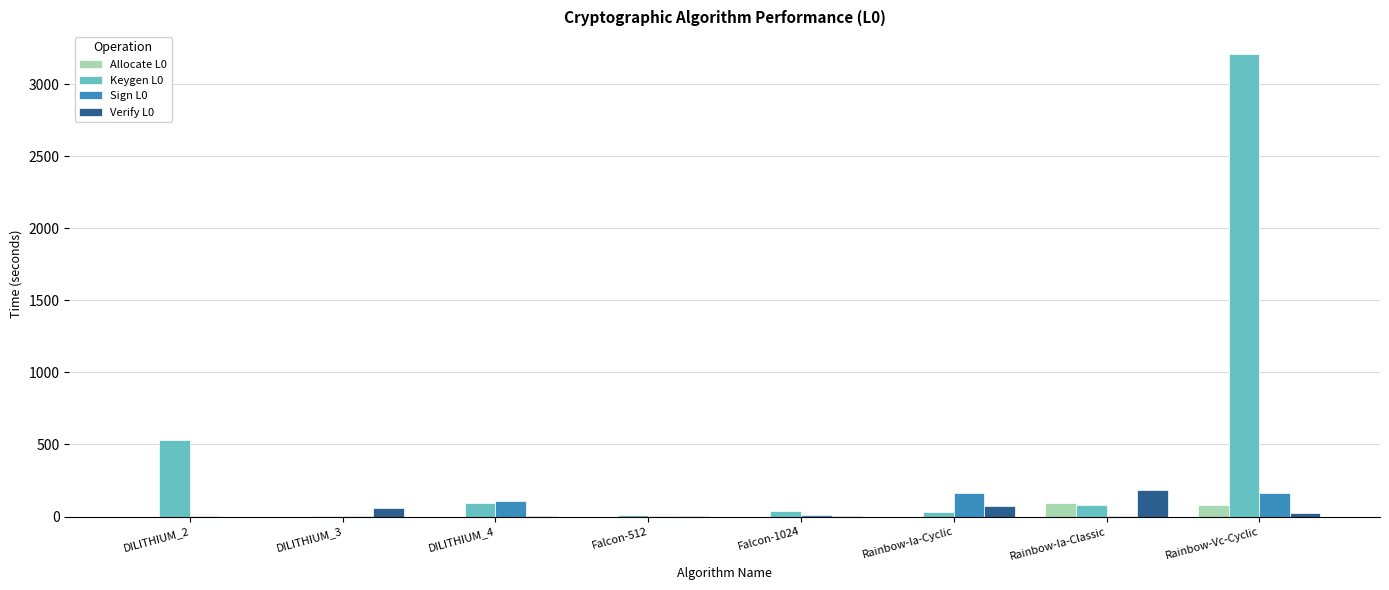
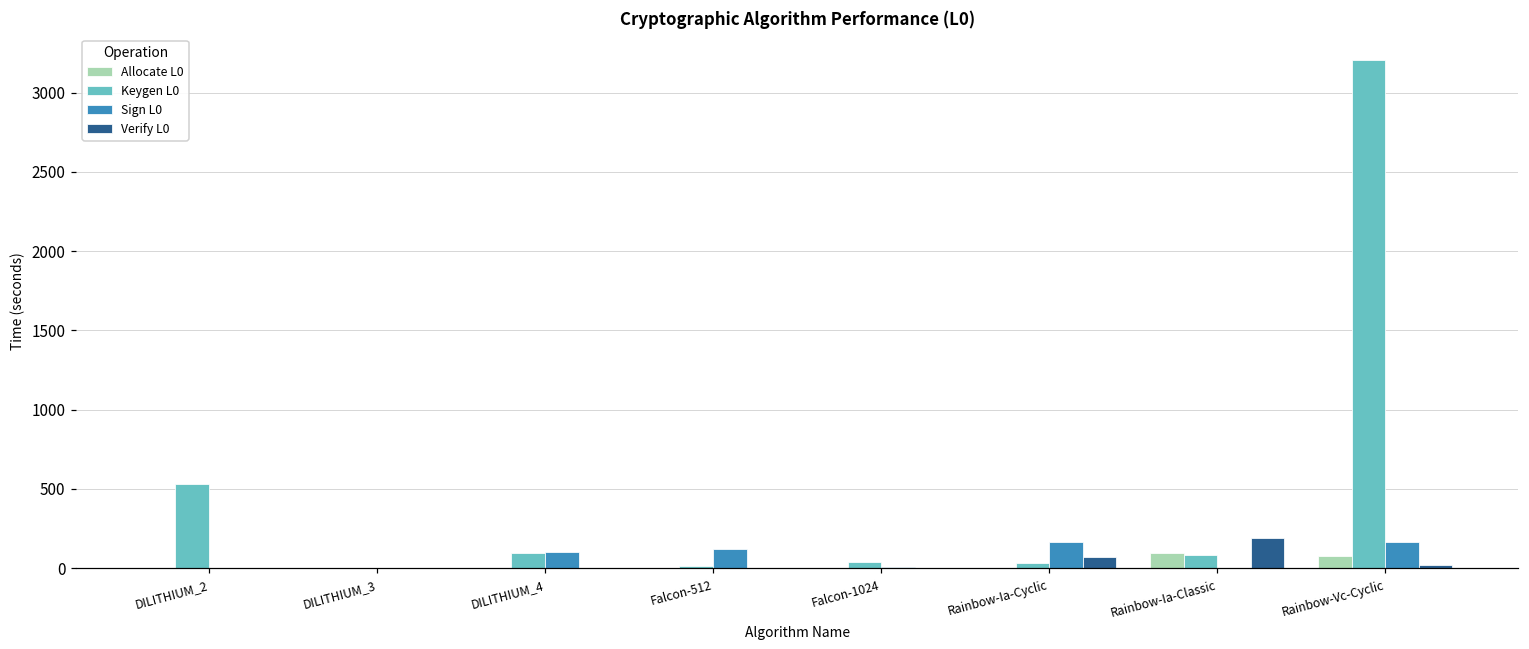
  {
    "Allocate L0": {
      "Rainbow-Ia-Classic": 100,
      "Rainbow-Vc-Cyclic": 80
    },
    "Keygen L0": {
      "DILITHIUM_2": 530,
      "DILITHIUM_4": 90,
      "Falcon-1024": 40,
      "Rainbow-Ia-Cyclic": 30,
      "Rainbow-Ia-Classic": 80,
      "Rainbow-Vc-Cyclic": 3210
    },
    "Sign L0": {
      "DILITHIUM_4": 100,
-     "Falcon-512": 0,
+     "Falcon-512": 120,
      "Rainbow-Ia-Cyclic": 160,
      "Rainbow-Vc-Cyclic": 160
    },
    "Verify L0": {
-     "DILITHIUM_3": 60,
+     "DILITHIUM_3": 0,
      "Rainbow-Ia-Cyclic": 70,
      "Rainbow-Ia-Classic": 190,
      "Rainbow-Vc-Cyclic": 20
    }
  }
